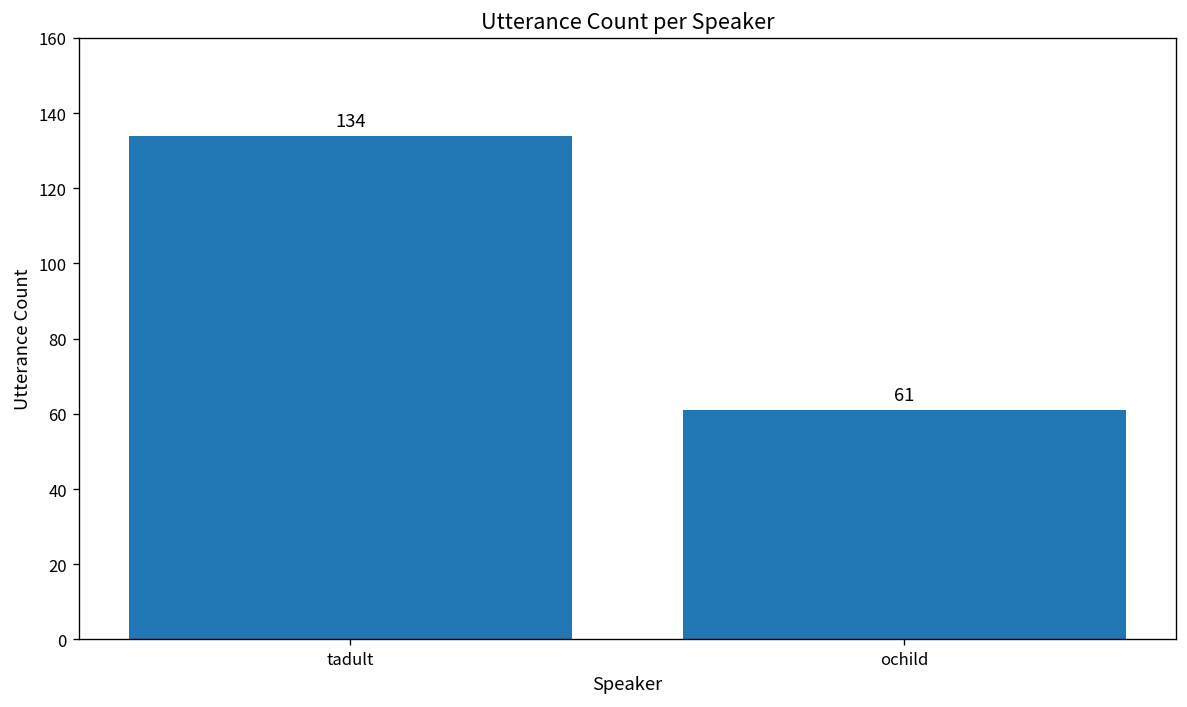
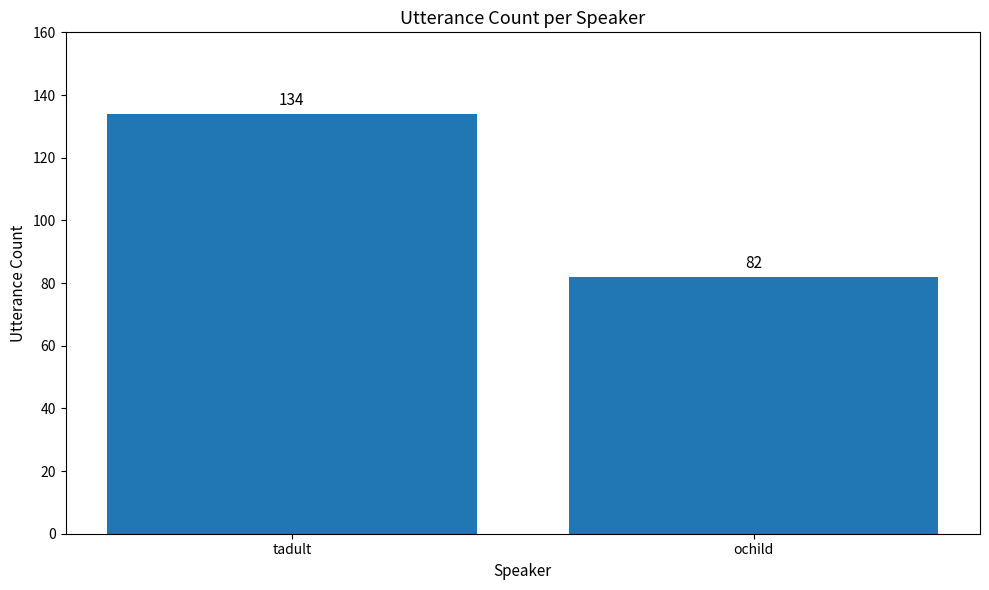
  {
    "tadult": 134,
-   "ochild": 61
+   "ochild": 82
  }
